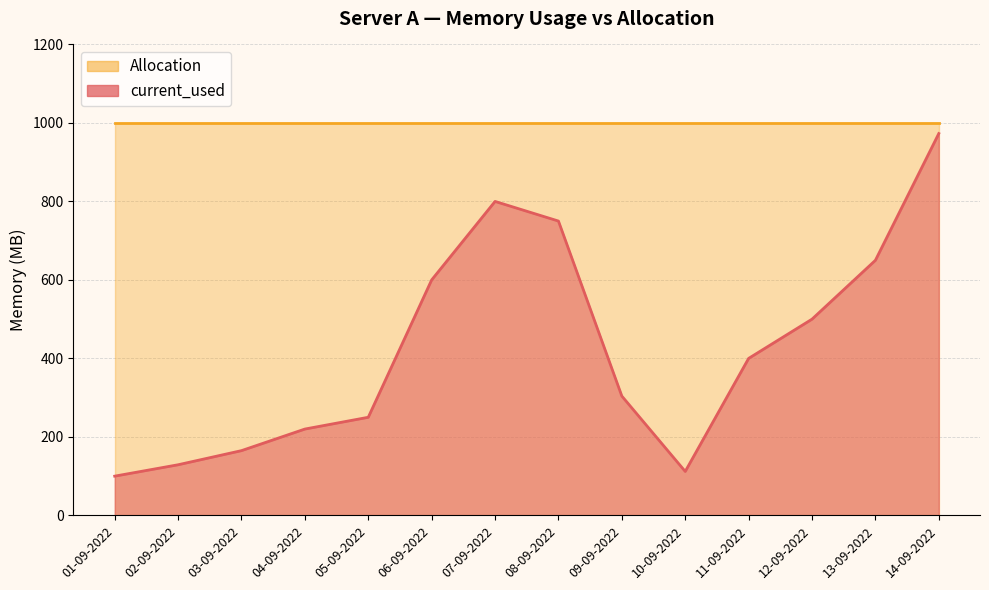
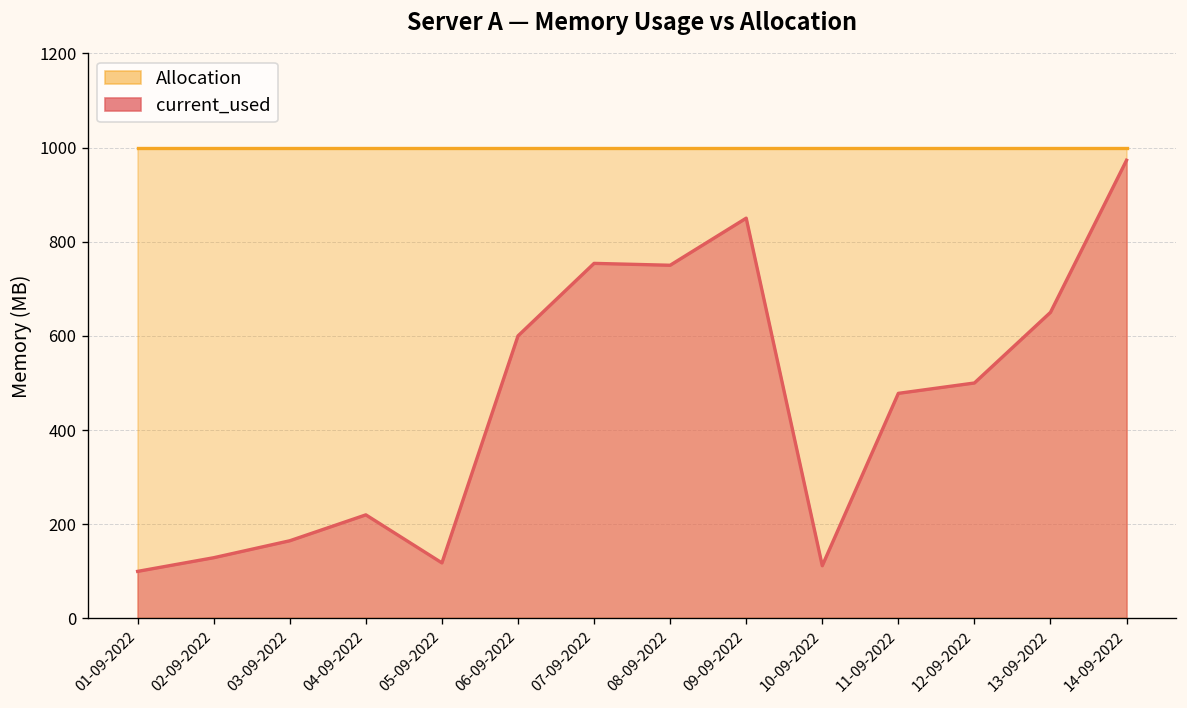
  {
    "Allocation": {
      "01-09-2022": 1000,
      "02-09-2022": 1000,
      "03-09-2022": 1000,
      "04-09-2022": 1000,
      "05-09-2022": 1000,
      "06-09-2022": 1000,
      "07-09-2022": 1000,
      "08-09-2022": 1000,
      "09-09-2022": 1000,
      "10-09-2022": 1000,
      "11-09-2022": 1000,
      "12-09-2022": 1000,
      "13-09-2022": 1000,
      "14-09-2022": 1000
    },
    "current_used": {
      "01-09-2022": 100,
      "02-09-2022": 130,
      "03-09-2022": 170,
      "04-09-2022": 220,
-     "05-09-2022": 250,
+     "05-09-2022": 120,
      "06-09-2022": 600,
-     "07-09-2022": 800,
+     "07-09-2022": 750,
      "08-09-2022": 750,
-     "09-09-2022": 300,
+     "09-09-2022": 850,
      "10-09-2022": 110,
-     "11-09-2022": 400,
+     "11-09-2022": 480,
      "12-09-2022": 500,
      "13-09-2022": 650,
      "14-09-2022": 970
    }
  }
